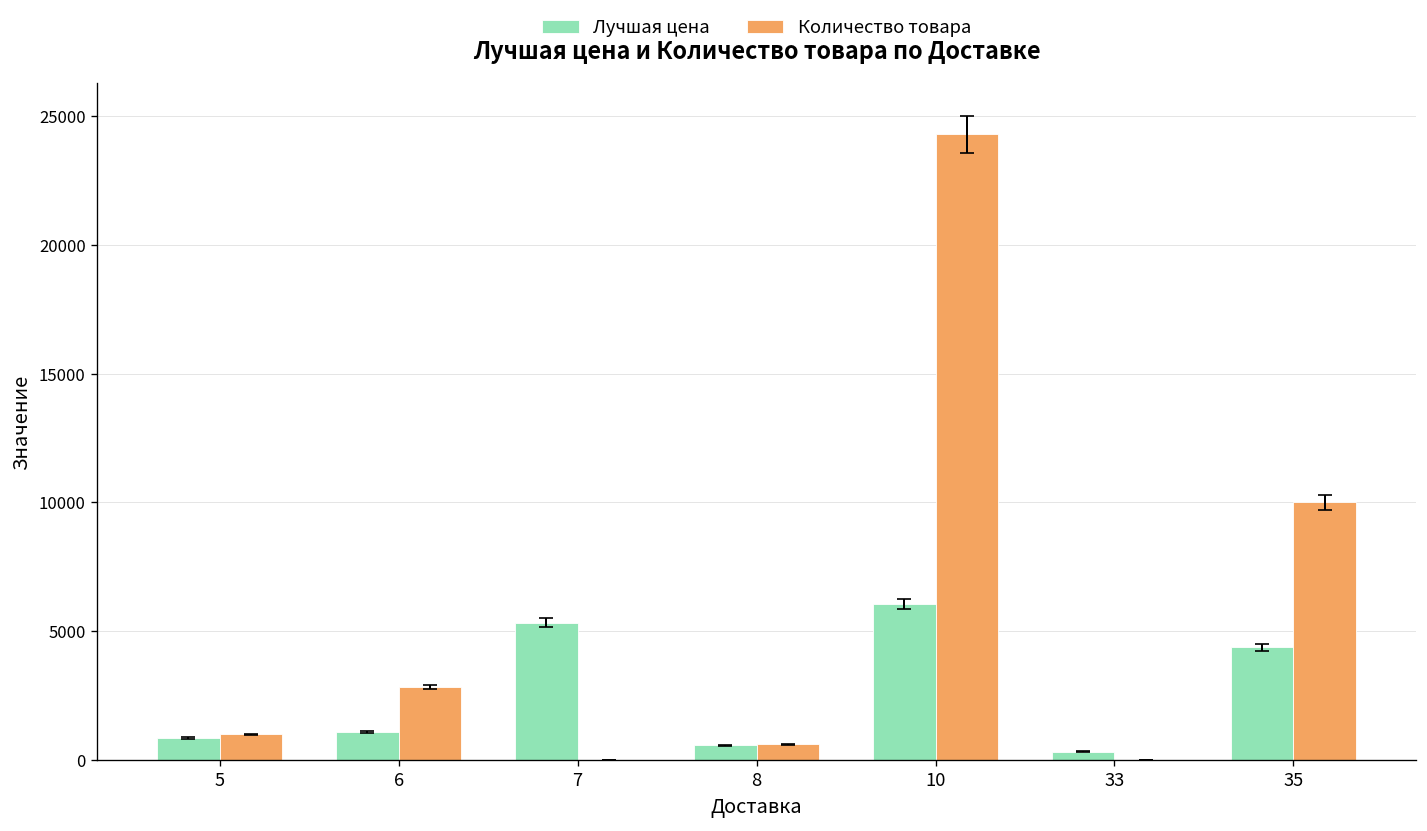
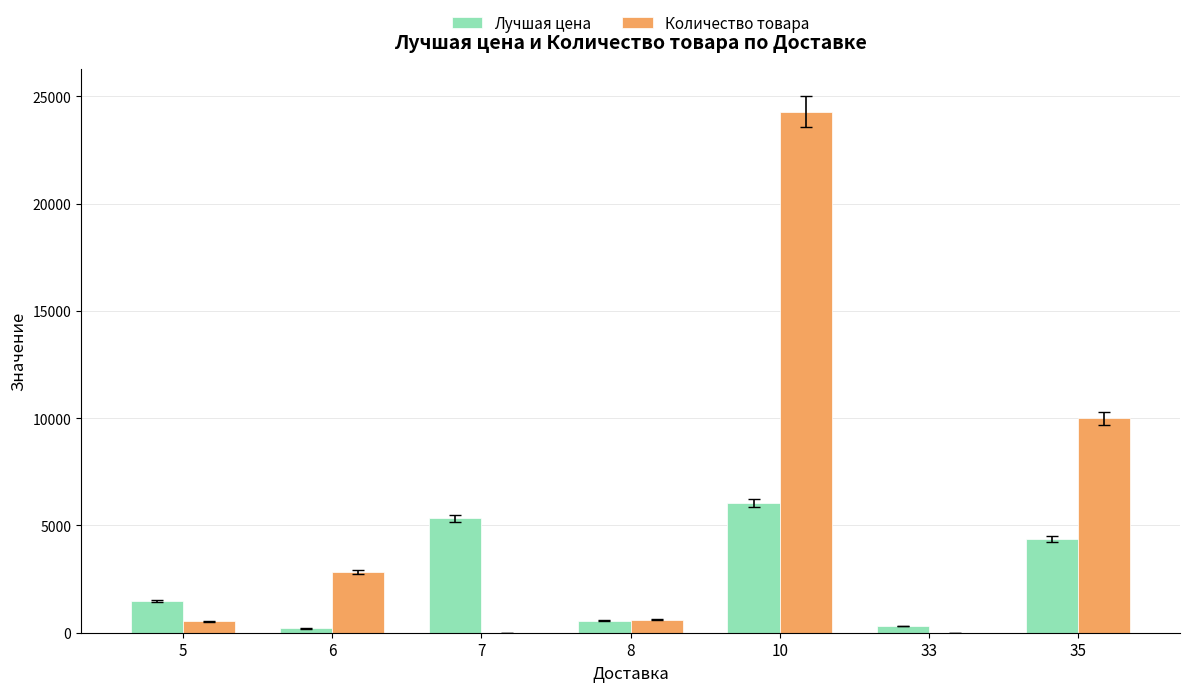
  {
    "Лучшая цена": {
-     "5": 800,
-     "6": 1100,
+     "5": 1500,
+     "6": 200,
      "7": 5300,
      "8": 600,
      "10": 6100,
      "33": 300,
      "35": 4400
    },
    "Количество товара": {
-     "5": 1000,
+     "5": 500,
      "6": 2800,
      "8": 600,
      "10": 24300,
      "35": 10000
    }
  }
